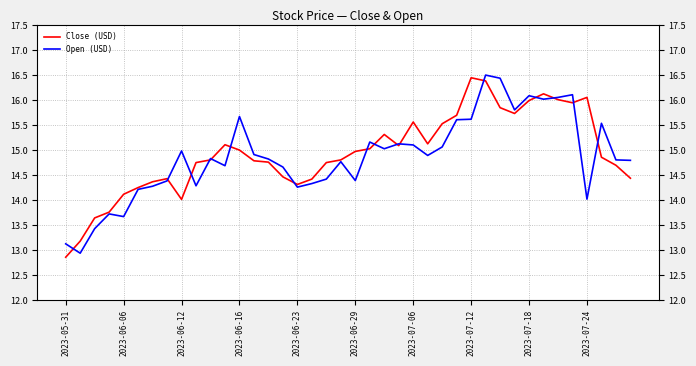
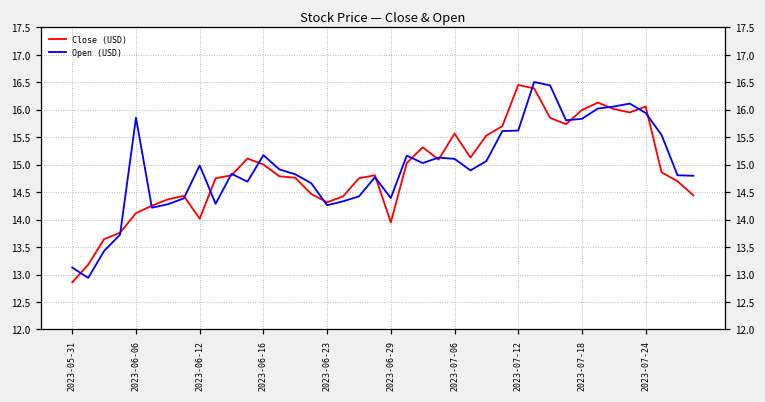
  {
    "Close (USD)": {
      "2023-05-31": 12.9,
      "2023-06-06": 14.1,
      "2023-06-12": 14.0,
      "2023-06-16": 15.0,
      "2023-06-23": 14.3,
-     "2023-06-29": 15.0,
+     "2023-06-29": 13.9,
      "2023-07-06": 15.6,
      "2023-07-12": 16.5,
      "2023-07-18": 16.0,
      "2023-07-24": 16.1
    },
    "Open (USD)": {
      "2023-05-31": 13.1,
-     "2023-06-06": 13.7,
+     "2023-06-06": 15.9,
      "2023-06-12": 15.0,
-     "2023-06-16": 15.7,
+     "2023-06-16": 15.2,
      "2023-06-23": 14.3,
      "2023-06-29": 14.4,
      "2023-07-06": 15.1,
      "2023-07-12": 15.6,
-     "2023-07-18": 16.1,
-     "2023-07-24": 14.0
+     "2023-07-18": 15.8,
+     "2023-07-24": 15.9
    }
  }
